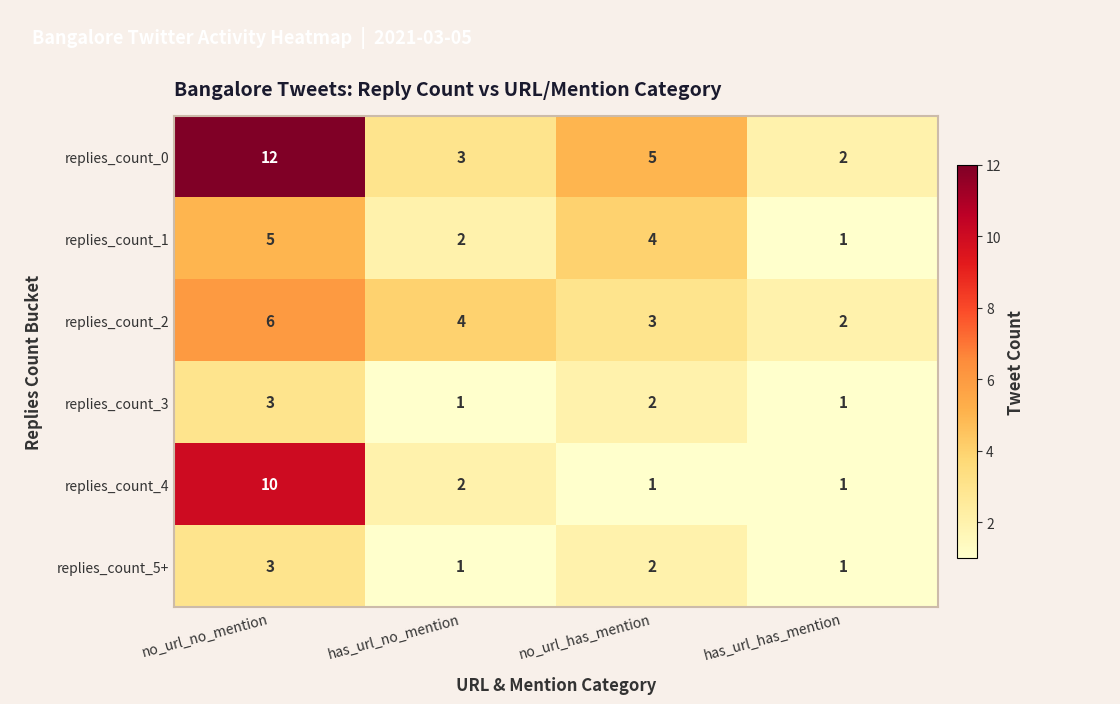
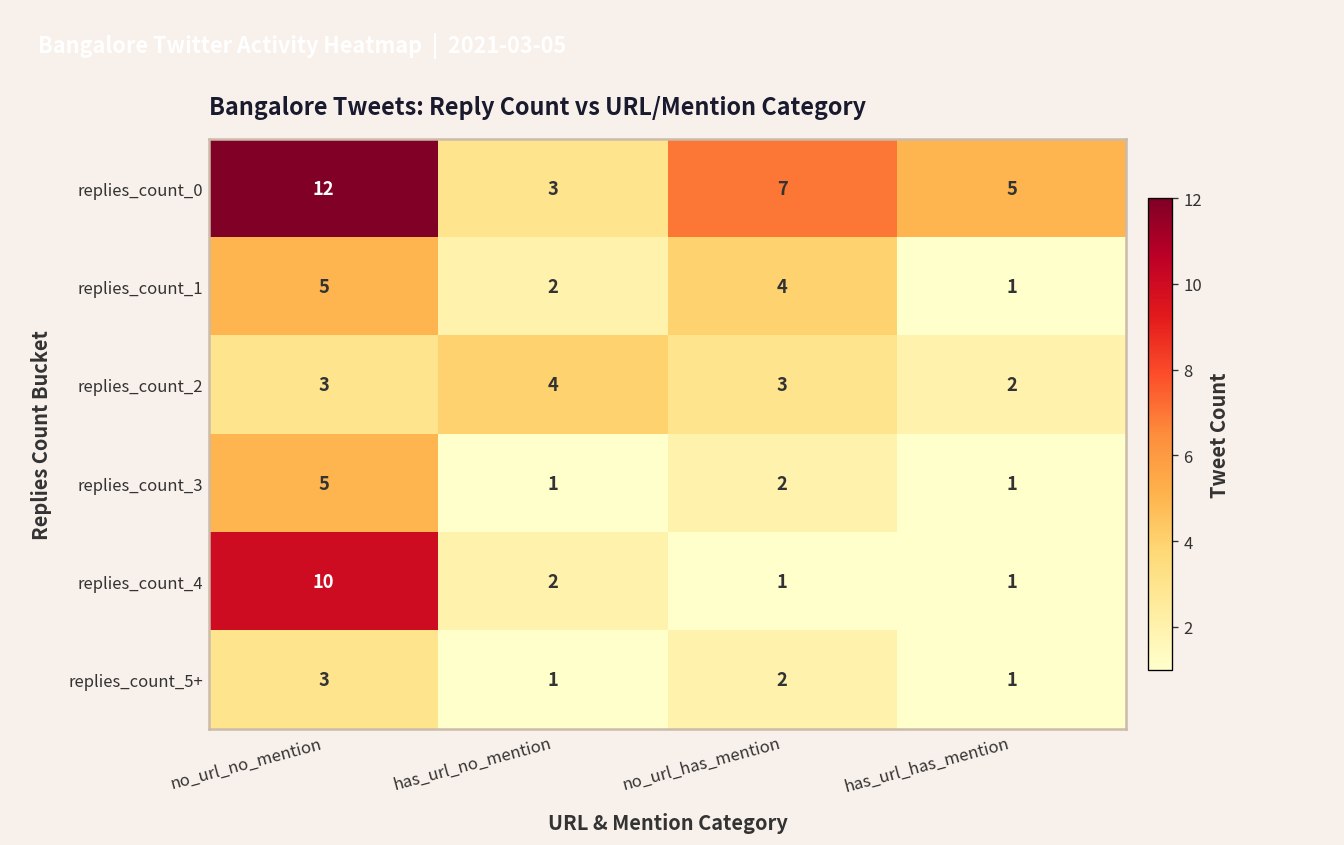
  {
    "replies_count_0": {
      "no_url_no_mention": 12,
      "has_url_no_mention": 3,
-     "no_url_has_mention": 5,
-     "has_url_has_mention": 2
+     "no_url_has_mention": 7,
+     "has_url_has_mention": 5
    },
    "replies_count_1": {
      "no_url_no_mention": 5,
      "has_url_no_mention": 2,
      "no_url_has_mention": 4,
      "has_url_has_mention": 1
    },
    "replies_count_2": {
-     "no_url_no_mention": 6,
+     "no_url_no_mention": 3,
      "has_url_no_mention": 4,
      "no_url_has_mention": 3,
      "has_url_has_mention": 2
    },
    "replies_count_3": {
-     "no_url_no_mention": 3,
+     "no_url_no_mention": 5,
      "has_url_no_mention": 1,
      "no_url_has_mention": 2,
      "has_url_has_mention": 1
    },
    "replies_count_4": {
      "no_url_no_mention": 10,
      "has_url_no_mention": 2,
      "no_url_has_mention": 1,
      "has_url_has_mention": 1
    },
    "replies_count_5+": {
      "no_url_no_mention": 3,
      "has_url_no_mention": 1,
      "no_url_has_mention": 2,
      "has_url_has_mention": 1
    }
  }
